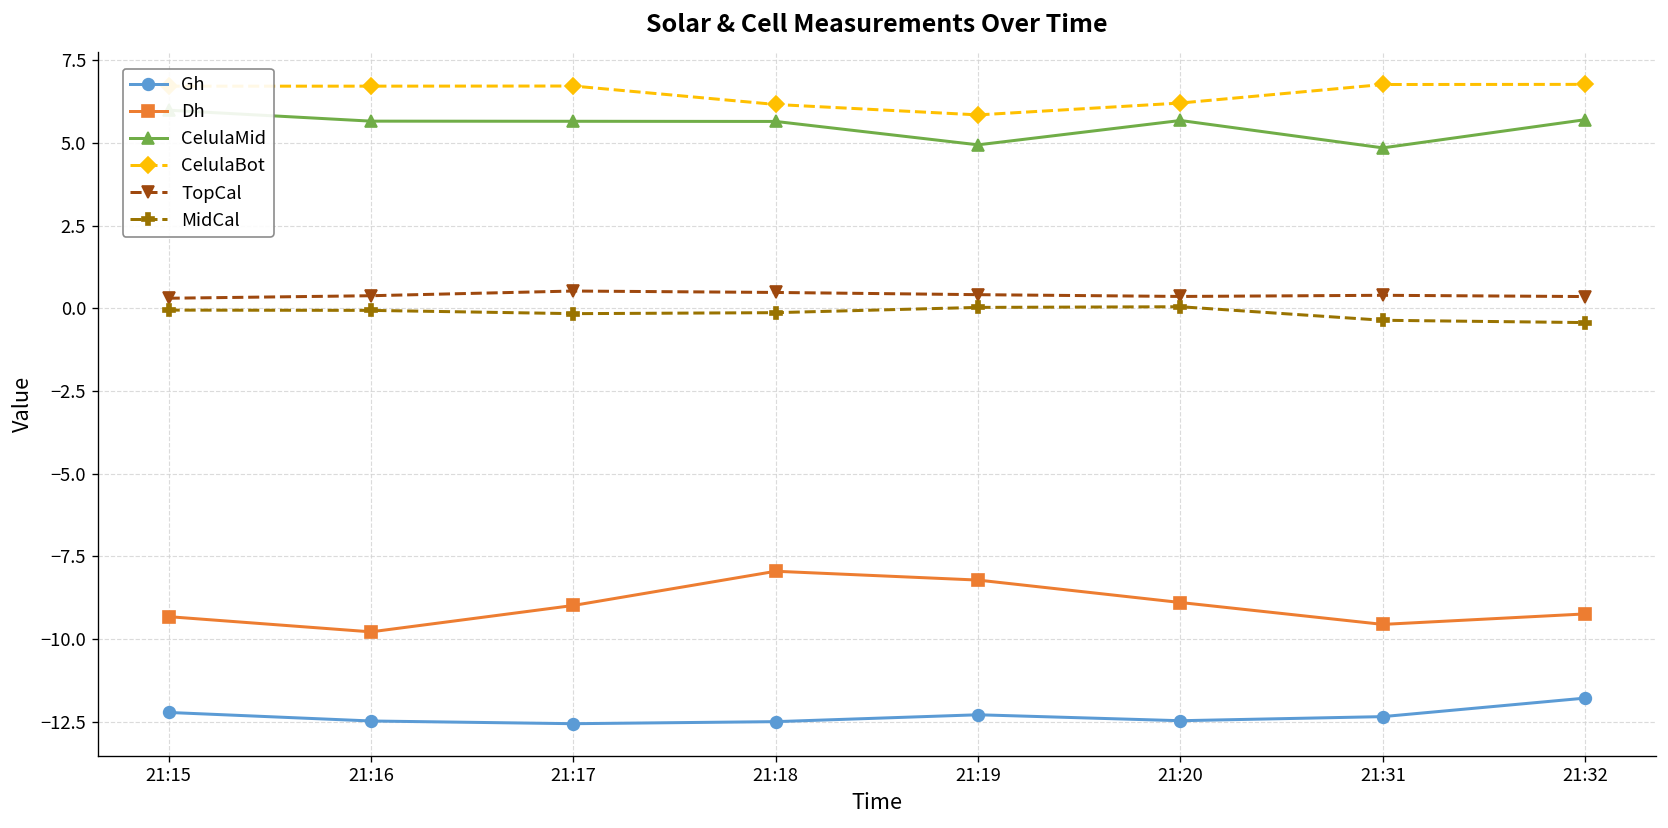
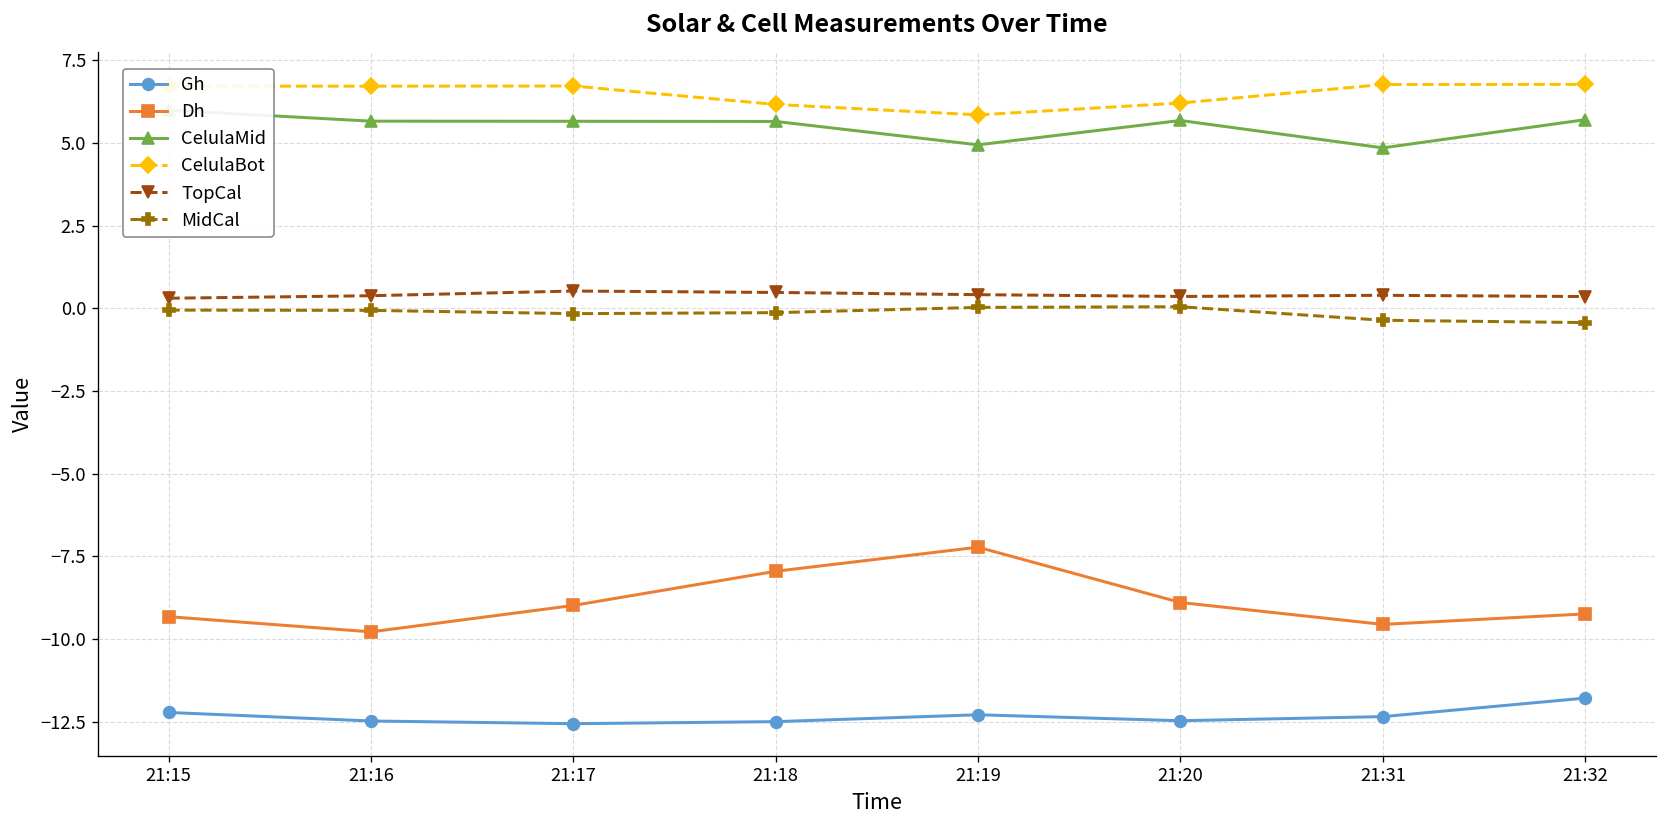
  {
    "Gh": {
      "21:15": -12.2,
      "21:16": -12.5,
      "21:17": -12.6,
      "21:18": -12.5,
      "21:19": -12.3,
      "21:20": -12.5,
      "21:31": -12.3,
      "21:32": -11.8
    },
    "Dh": {
      "21:15": -9.3,
      "21:16": -9.8,
      "21:17": -9.0,
      "21:18": -7.9,
-     "21:19": -8.2,
+     "21:19": -7.2,
      "21:20": -8.9,
      "21:31": -9.6,
      "21:32": -9.2
    },
    "CelulaMid": {
      "21:16": 5.7,
      "21:17": 5.7,
      "21:18": 5.7,
      "21:19": 4.9,
      "21:20": 5.7,
      "21:31": 4.9,
      "21:32": 5.7
    },
    "CelulaBot": {
      "21:16": 6.7,
      "21:17": 6.7,
      "21:18": 6.2,
      "21:19": 5.8,
      "21:20": 6.2,
      "21:31": 6.8,
      "21:32": 6.8
    }
  }
